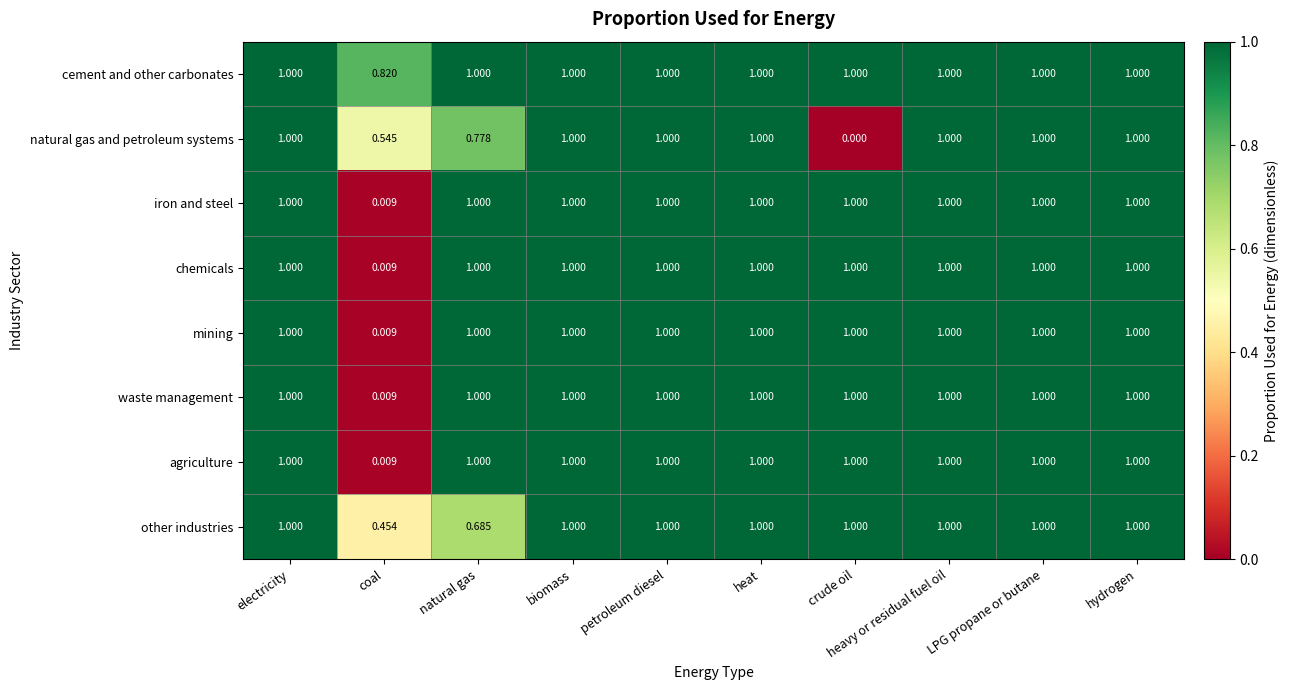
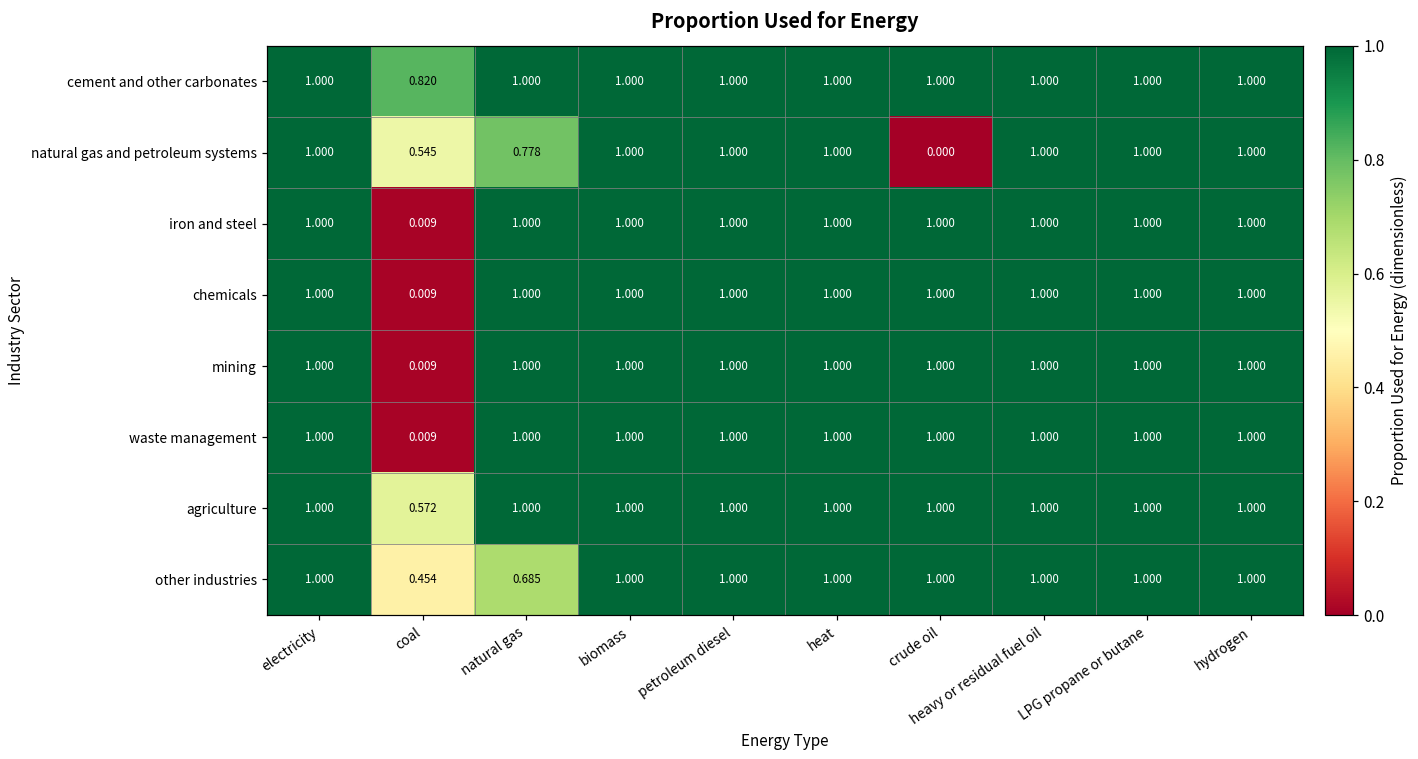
  {
    "cement and other carbonates": {
      "electricity": 1.000,
      "coal": 0.820,
      "natural gas": 1.000,
      "biomass": 1.000,
      "petroleum diesel": 1.000,
      "heat": 1.000,
      "crude oil": 1.000,
      "heavy or residual fuel oil": 1.000,
      "LPG propane or butane": 1.000,
      "hydrogen": 1.000
    },
    "natural gas and petroleum systems": {
      "electricity": 1.000,
      "coal": 0.545,
      "natural gas": 0.778,
      "biomass": 1.000,
      "petroleum diesel": 1.000,
      "heat": 1.000,
      "crude oil": 0.000,
      "heavy or residual fuel oil": 1.000,
      "LPG propane or butane": 1.000,
      "hydrogen": 1.000
    },
    "iron and steel": {
      "electricity": 1.000,
      "coal": 0.009,
      "natural gas": 1.000,
      "biomass": 1.000,
      "petroleum diesel": 1.000,
      "heat": 1.000,
      "crude oil": 1.000,
      "heavy or residual fuel oil": 1.000,
      "LPG propane or butane": 1.000,
      "hydrogen": 1.000
    },
    "chemicals": {
      "electricity": 1.000,
      "coal": 0.009,
      "natural gas": 1.000,
      "biomass": 1.000,
      "petroleum diesel": 1.000,
      "heat": 1.000,
      "crude oil": 1.000,
      "heavy or residual fuel oil": 1.000,
      "LPG propane or butane": 1.000,
      "hydrogen": 1.000
    },
    "mining": {
      "electricity": 1.000,
      "coal": 0.009,
      "natural gas": 1.000,
      "biomass": 1.000,
      "petroleum diesel": 1.000,
      "heat": 1.000,
      "crude oil": 1.000,
      "heavy or residual fuel oil": 1.000,
      "LPG propane or butane": 1.000,
      "hydrogen": 1.000
    },
    "waste management": {
      "electricity": 1.000,
      "coal": 0.009,
      "natural gas": 1.000,
      "biomass": 1.000,
      "petroleum diesel": 1.000,
      "heat": 1.000,
      "crude oil": 1.000,
      "heavy or residual fuel oil": 1.000,
      "LPG propane or butane": 1.000,
      "hydrogen": 1.000
    },
    "agriculture": {
      "electricity": 1.000,
-     "coal": 0.009,
+     "coal": 0.572,
      "natural gas": 1.000,
      "biomass": 1.000,
      "petroleum diesel": 1.000,
      "heat": 1.000,
      "crude oil": 1.000,
      "heavy or residual fuel oil": 1.000,
      "LPG propane or butane": 1.000,
      "hydrogen": 1.000
    },
    "other industries": {
      "electricity": 1.000,
      "coal": 0.454,
      "natural gas": 0.685,
      "biomass": 1.000,
      "petroleum diesel": 1.000,
      "heat": 1.000,
      "crude oil": 1.000,
      "heavy or residual fuel oil": 1.000,
      "LPG propane or butane": 1.000,
      "hydrogen": 1.000
    }
  }
